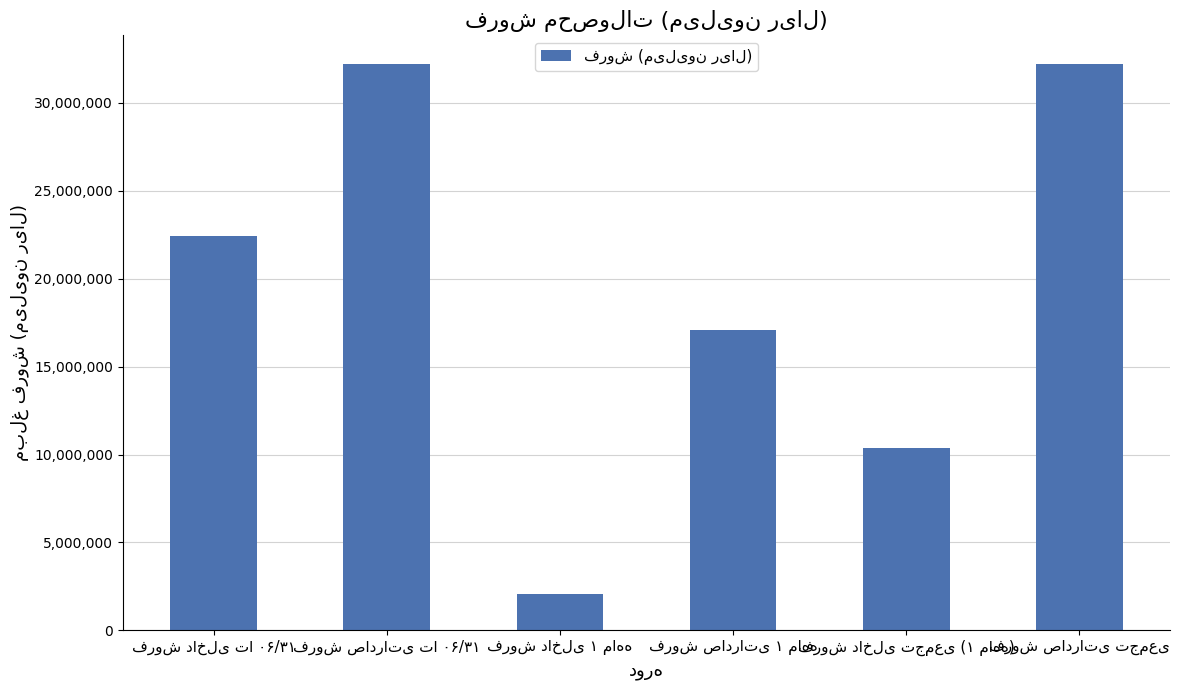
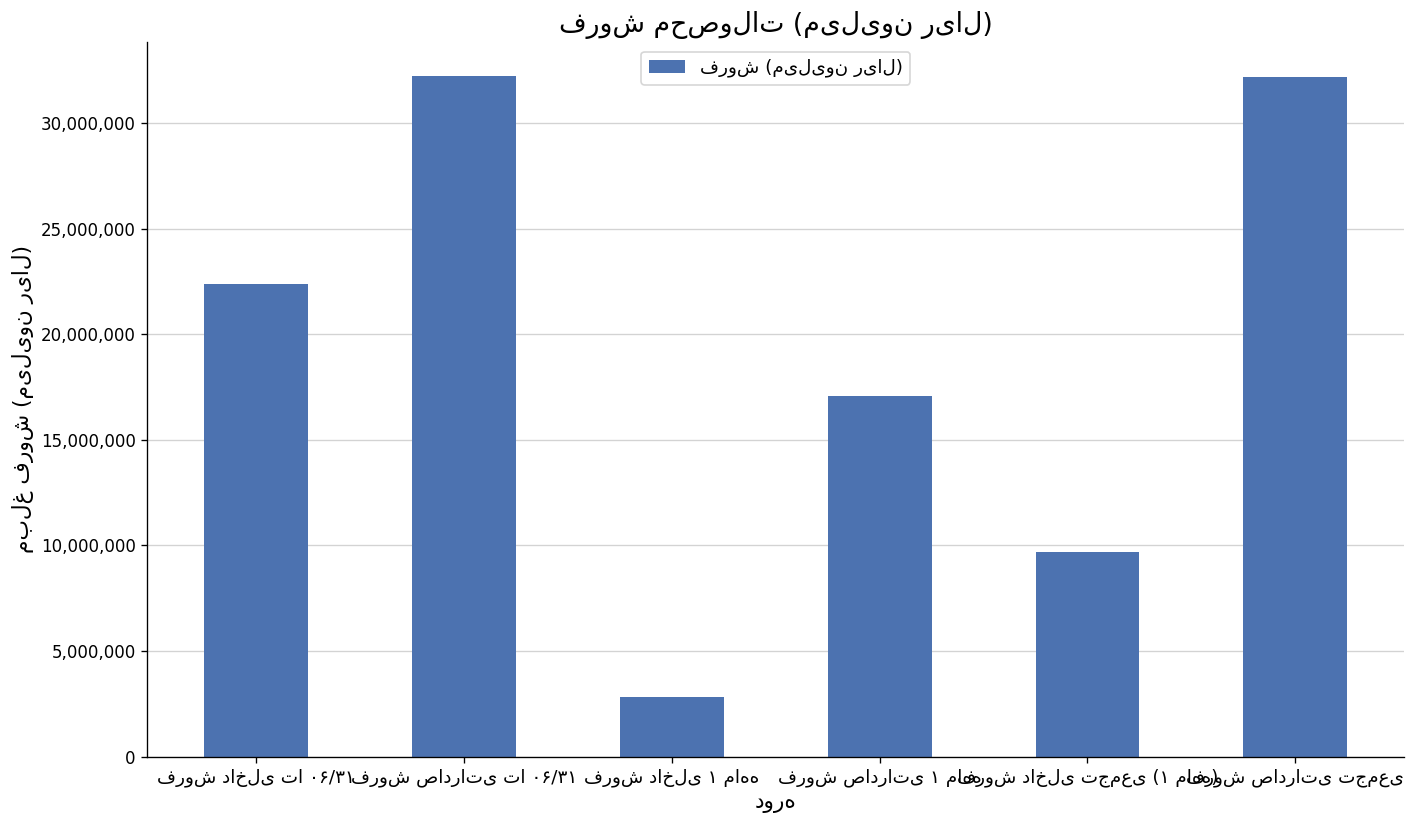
  {
    "فروش داخلی تا ۰۶/۳۱": "22,400,000",
    "فروش صادراتی تا ۰۶/۳۱": "32,200,000",
-   "فروش داخلی ۱ ماهه": "2,100,000",
+   "فروش داخلی ۱ ماهه": "2,800,000",
    "فروش صادراتی ۱ ماهه": "17,100,000",
-   "فروش داخلی تجمعی (۱ ماهه)": "10,400,000",
+   "فروش داخلی تجمعی (۱ ماهه)": "9,700,000",
    "فروش صادراتی تجمعی": "32,200,000"
  }
